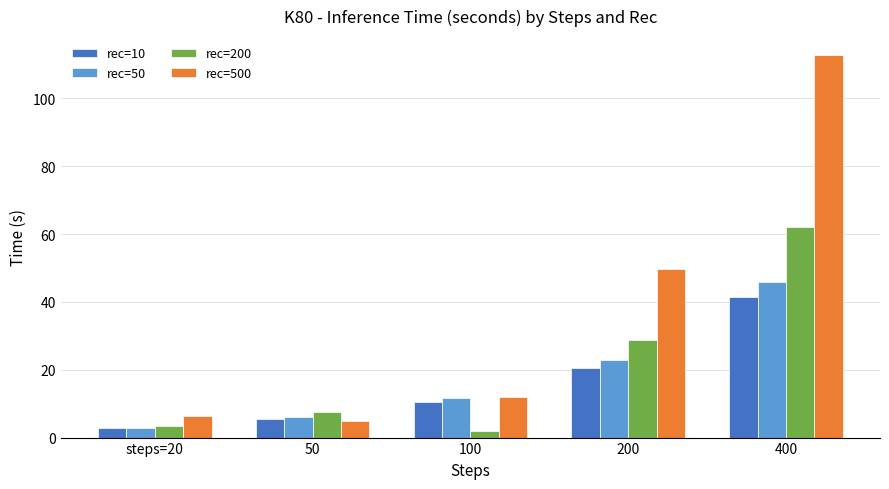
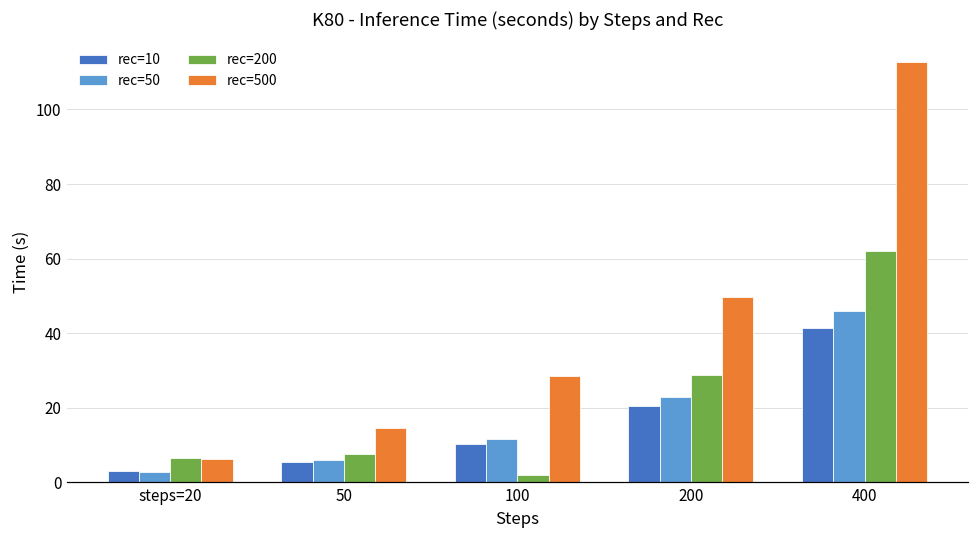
  {
    "rec=200": {
-     "steps=20": 3,
+     "steps=20": 7,
      "50": 8,
      "100": 2,
      "200": 29,
      "400": 62
    },
    "rec=500": {
      "steps=20": 6,
-     "50": 5,
-     "100": 12,
+     "50": 15,
+     "100": 28,
      "200": 50,
      "400": 113
    }
  }
